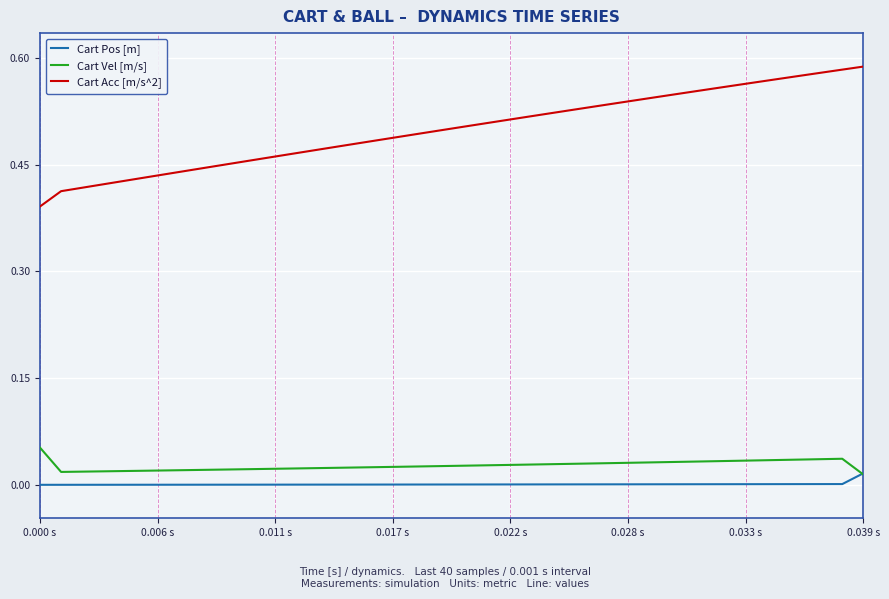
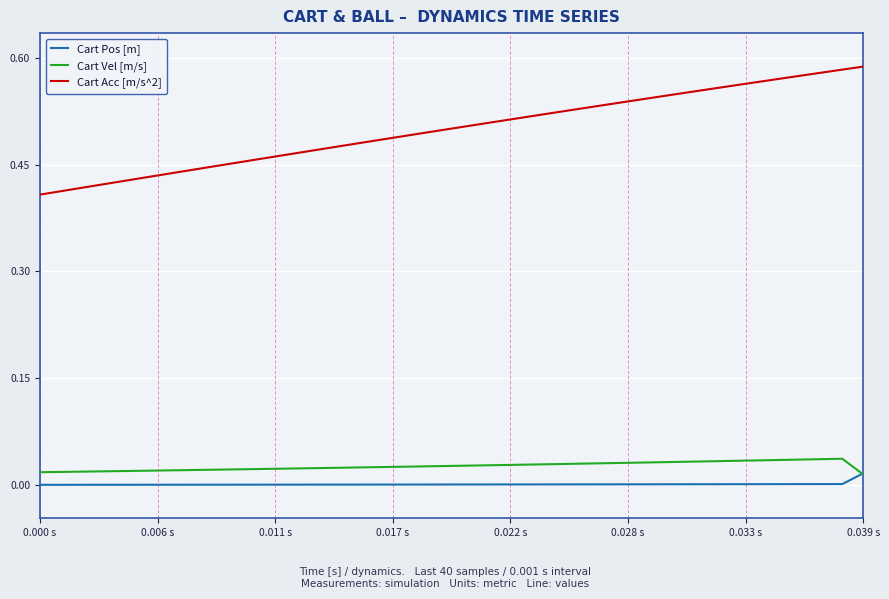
  {
    "Cart Pos [m]": {
      "0.000 s": 0.00
    },
    "Cart Vel [m/s]": {
-     "0.000 s": 0.05
+     "0.000 s": 0.02
    },
    "Cart Acc [m/s^2]": {
-     "0.000 s": 0.39,
+     "0.000 s": 0.41,
      "0.039 s": 0.59
    }
  }
